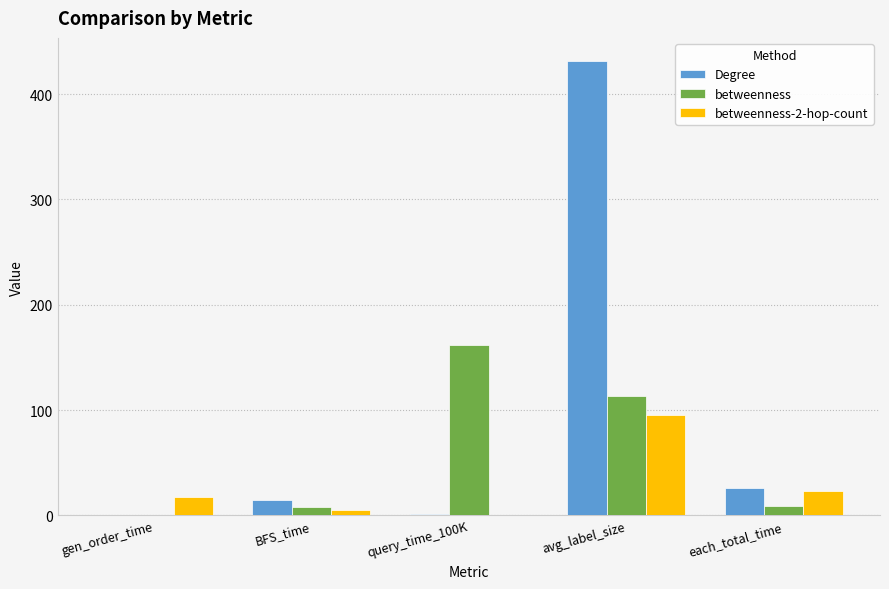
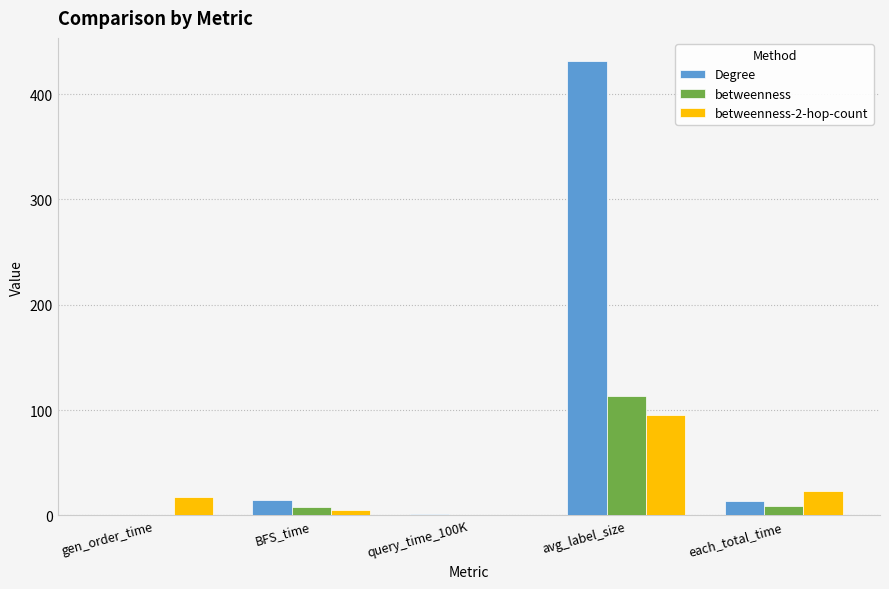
  {
    "Degree": {
      "BFS_time": 14,
      "avg_label_size": 432,
-     "each_total_time": 26
+     "each_total_time": 13
    },
    "betweenness": {
      "BFS_time": 8,
-     "query_time_100K": 162,
+     "query_time_100K": 1,
      "avg_label_size": 114,
      "each_total_time": 9
    },
    "betweenness-2-hop-count": {
      "gen_order_time": 18,
      "BFS_time": 5,
      "avg_label_size": 95,
      "each_total_time": 23
    }
  }
